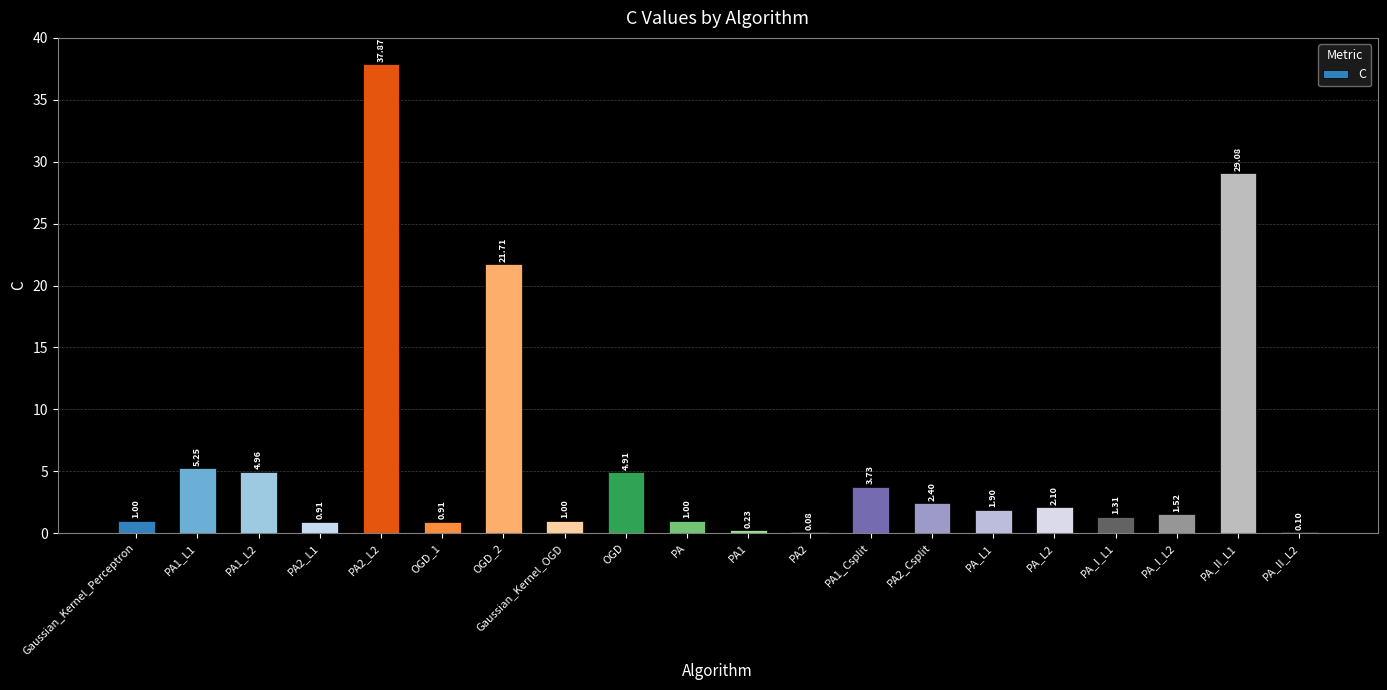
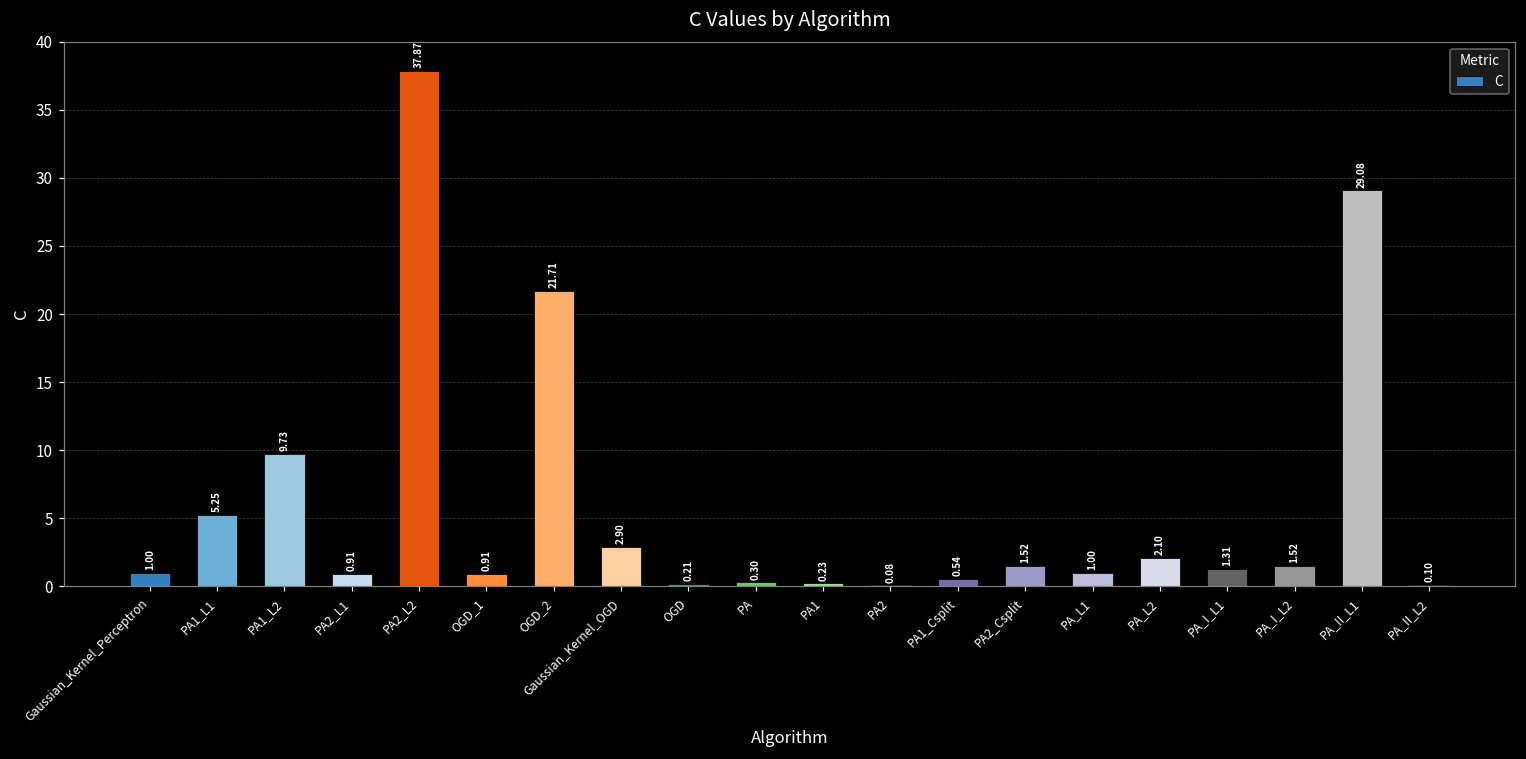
  {
    "Gaussian_Kernel_Perceptron": 1.00,
    "PA1_L1": 5.25,
-   "PA1_L2": 4.96,
+   "PA1_L2": 9.73,
    "PA2_L1": 0.91,
    "PA2_L2": 37.87,
    "OGD_1": 0.91,
    "OGD_2": 21.71,
-   "Gaussian_Kernel_OGD": 1.00,
-   "OGD": 4.91,
-   "PA": 1.00,
+   "Gaussian_Kernel_OGD": 2.90,
+   "OGD": 0.21,
+   "PA": 0.30,
    "PA1": 0.23,
    "PA2": 0.08,
-   "PA1_Csplit": 3.73,
-   "PA2_Csplit": 2.40,
-   "PA_L1": 1.90,
+   "PA1_Csplit": 0.54,
+   "PA2_Csplit": 1.52,
+   "PA_L1": 1.00,
    "PA_L2": 2.10,
    "PA_I_L1": 1.31,
    "PA_I_L2": 1.52,
    "PA_II_L1": 29.08,
    "PA_II_L2": 0.10
  }
